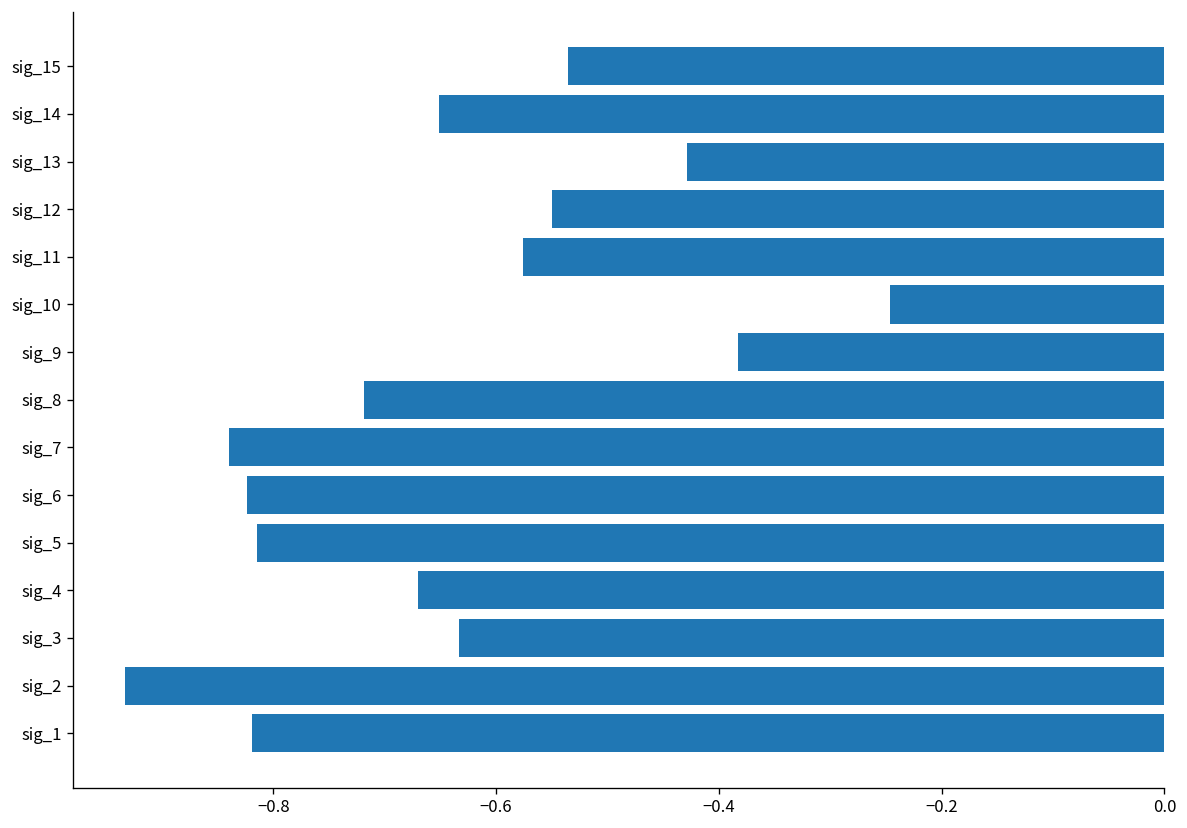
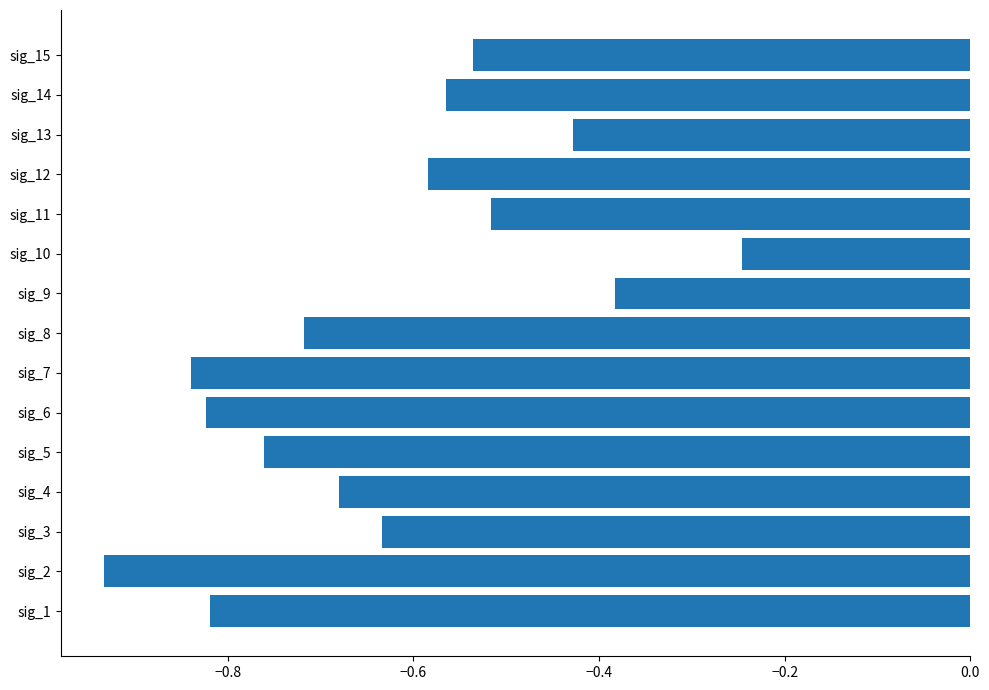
  {
    "sig_15": -0.54,
-   "sig_14": -0.65,
+   "sig_14": -0.56,
    "sig_13": -0.43,
-   "sig_12": -0.55,
-   "sig_11": -0.58,
+   "sig_12": -0.58,
+   "sig_11": -0.52,
    "sig_10": -0.25,
    "sig_9": -0.38,
    "sig_8": -0.72,
    "sig_7": -0.84,
    "sig_6": -0.82,
-   "sig_5": -0.81,
-   "sig_4": -0.67,
+   "sig_5": -0.76,
+   "sig_4": -0.68,
    "sig_3": -0.63,
    "sig_2": -0.93,
    "sig_1": -0.82
  }
